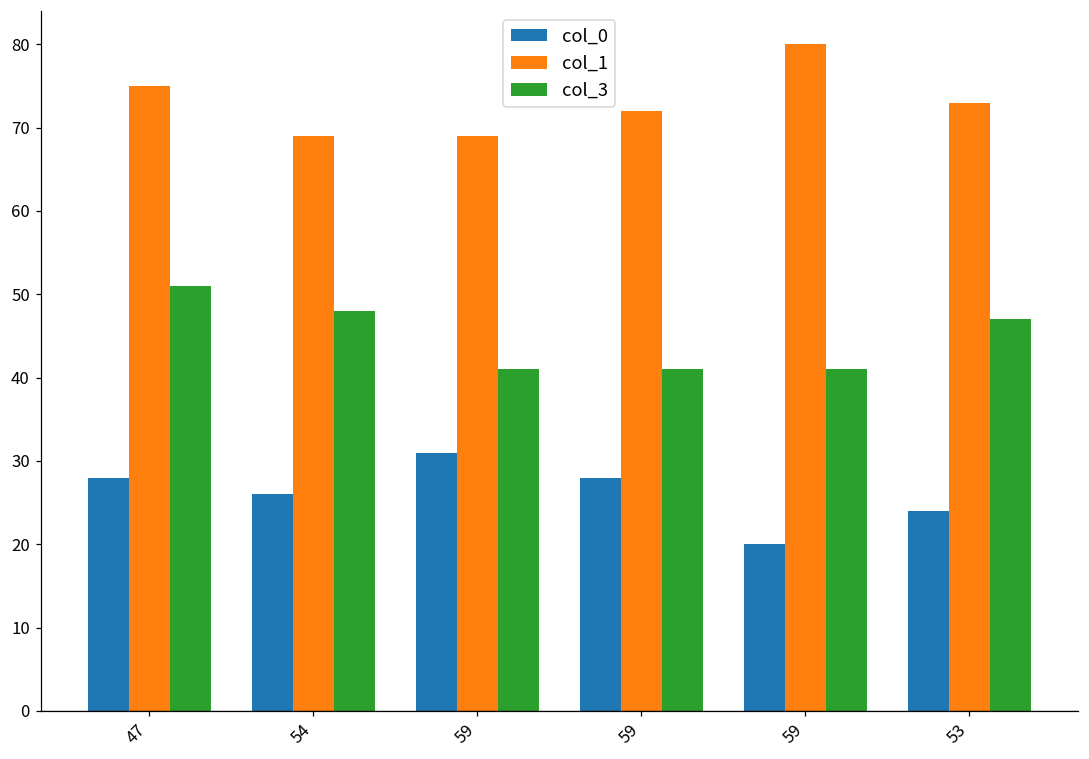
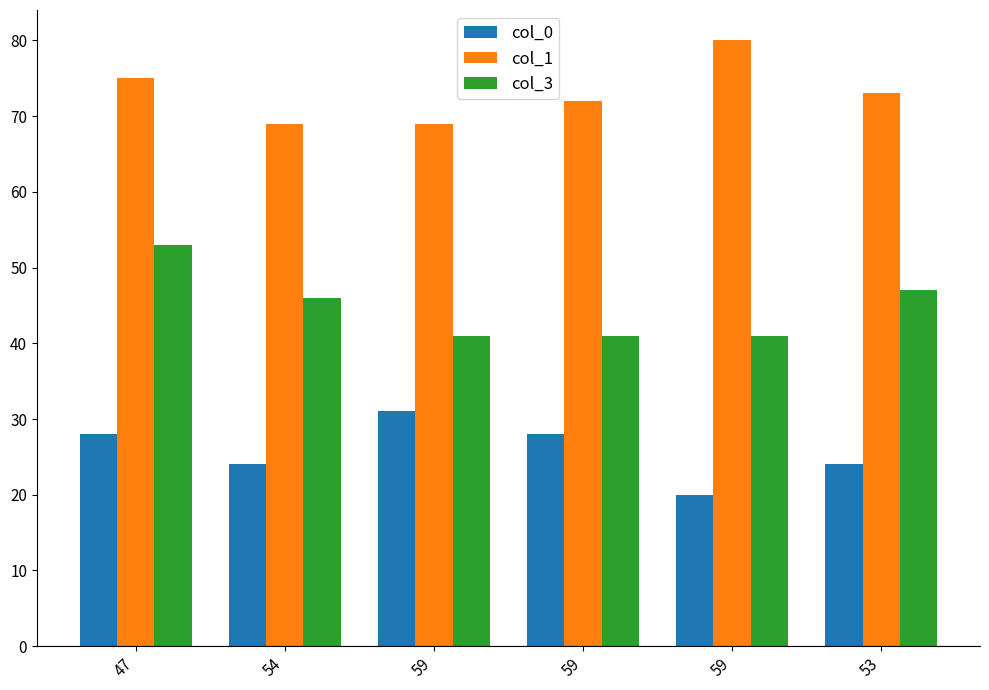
  {
    "col_0": {
      "47": 28,
-     "54": 26,
+     "54": 24,
      "53": 24
    },
    "col_1": {
      "47": 75,
      "54": 69,
      "53": 73
    },
    "col_3": {
-     "47": 51,
-     "54": 48,
+     "47": 53,
+     "54": 46,
      "53": 47
    }
  }
